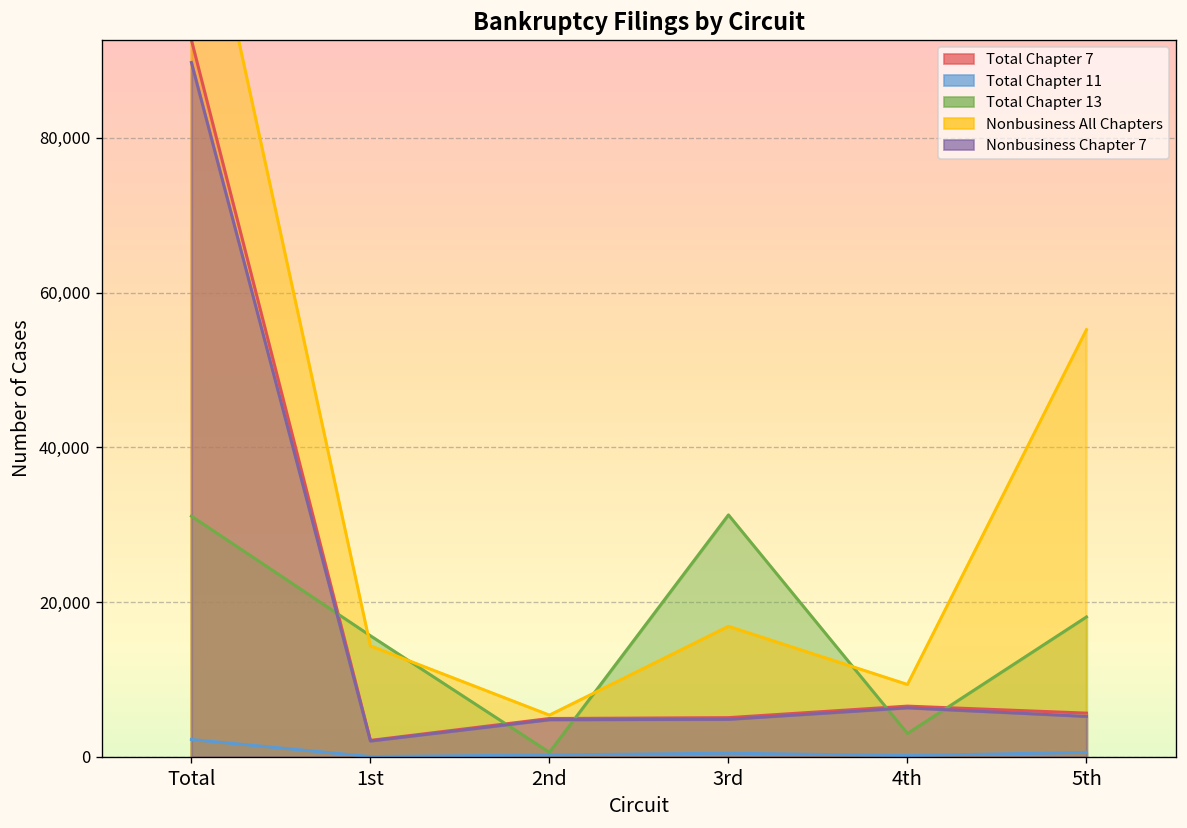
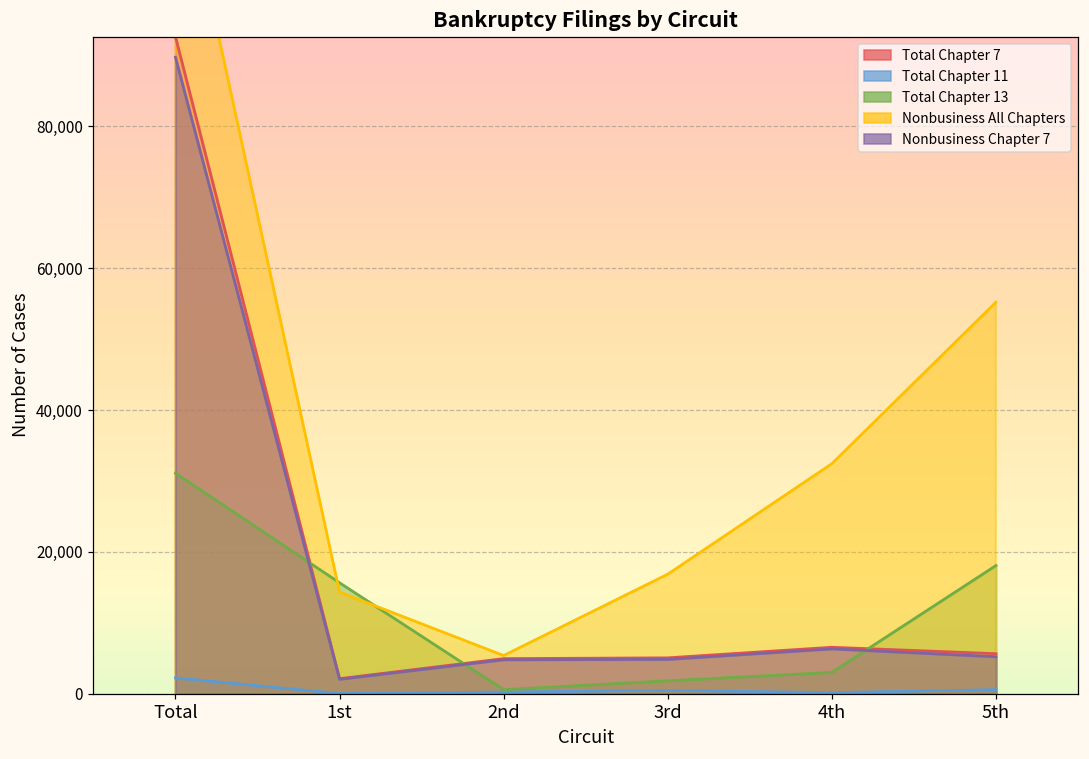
  {
    "Total Chapter 7": {
      "Total": "93,000",
      "5th": "6,000"
    },
    "Total Chapter 13": {
      "Total": "31,000",
      "1st": "16,000",
-     "3rd": "31,000",
+     "3rd": "2,000",
      "4th": "3,000",
      "5th": "18,000"
    },
    "Nonbusiness All Chapters": {
      "1st": "14,000",
      "2nd": "5,000",
      "3rd": "17,000",
-     "4th": "9,000",
+     "4th": "32,000",
      "5th": "55,000"
    }
  }
